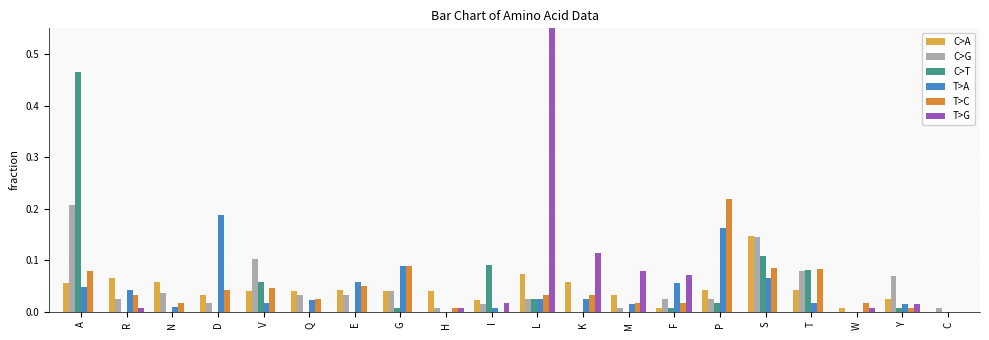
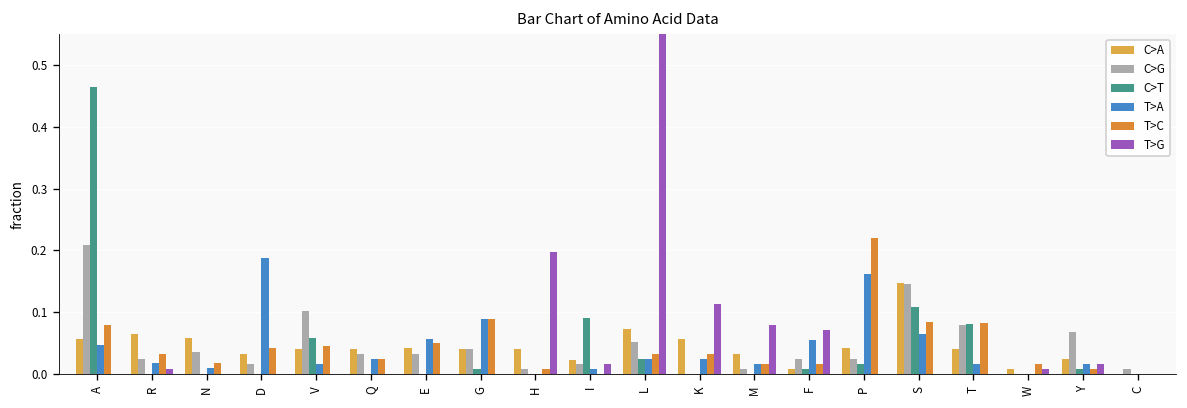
  {
    "C>G": {
      "A": 0.21,
      "R": 0.02,
      "N": 0.04,
      "D": 0.02,
      "V": 0.10,
      "Q": 0.03,
      "E": 0.03,
      "G": 0.04,
      "H": 0.01,
      "I": 0.02,
-     "L": 0.02,
+     "L": 0.05,
      "K": 0.00,
      "M": 0.01,
      "F": 0.02,
      "P": 0.02,
      "S": 0.15,
      "T": 0.08,
      "W": 0.00,
      "Y": 0.07,
      "C": 0.01
    },
    "C>T": {
      "A": 0.46,
      "R": 0.00,
      "N": 0.00,
      "D": 0.00,
      "V": 0.06,
      "Q": 0.00,
      "E": 0.00,
      "G": 0.01,
      "H": 0.00,
      "I": 0.09,
      "L": 0.02,
      "K": 0.00,
      "M": 0.00,
      "F": 0.01,
      "P": 0.02,
      "S": 0.11,
      "T": 0.08,
      "W": 0.00,
      "Y": 0.01,
      "C": 0.00
    },
    "T>A": {
      "A": 0.05,
-     "R": 0.04,
+     "R": 0.02,
      "N": 0.01,
      "D": 0.19,
      "V": 0.02,
      "Q": 0.02,
      "E": 0.06,
      "G": 0.09,
      "H": 0.00,
      "I": 0.01,
      "L": 0.02,
      "K": 0.02,
      "M": 0.02,
      "F": 0.06,
      "P": 0.16,
      "S": 0.06,
      "T": 0.02,
      "W": 0.00,
      "Y": 0.02,
      "C": 0.00
    },
    "T>G": {
      "A": 0.00,
      "R": 0.01,
      "N": 0.00,
      "D": 0.00,
      "V": 0.00,
      "Q": 0.00,
      "E": 0.00,
      "G": 0.00,
-     "H": 0.01,
+     "H": 0.20,
      "I": 0.02,
      "K": 0.11,
      "M": 0.08,
      "F": 0.07,
      "P": 0.00,
      "S": 0.00,
      "T": 0.00,
      "W": 0.01,
      "Y": 0.02,
      "C": 0.00
    }
  }
